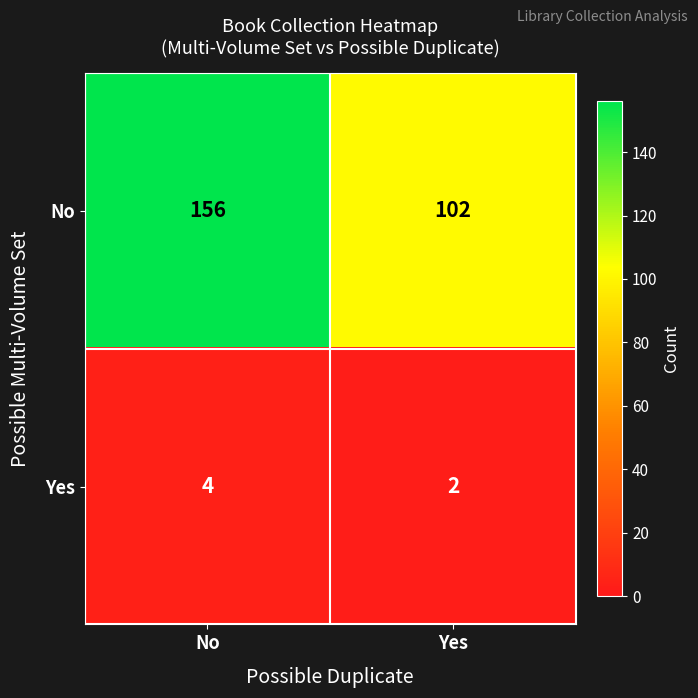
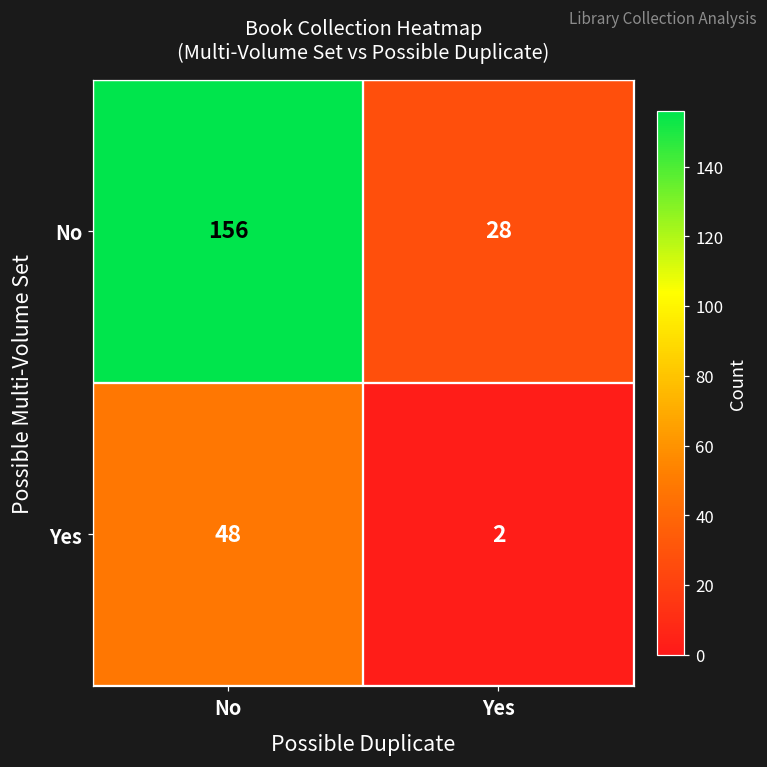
  {
    "No": {
      "No": 156,
-     "Yes": 102
+     "Yes": 28
    },
    "Yes": {
-     "No": 4,
+     "No": 48,
      "Yes": 2
    }
  }
